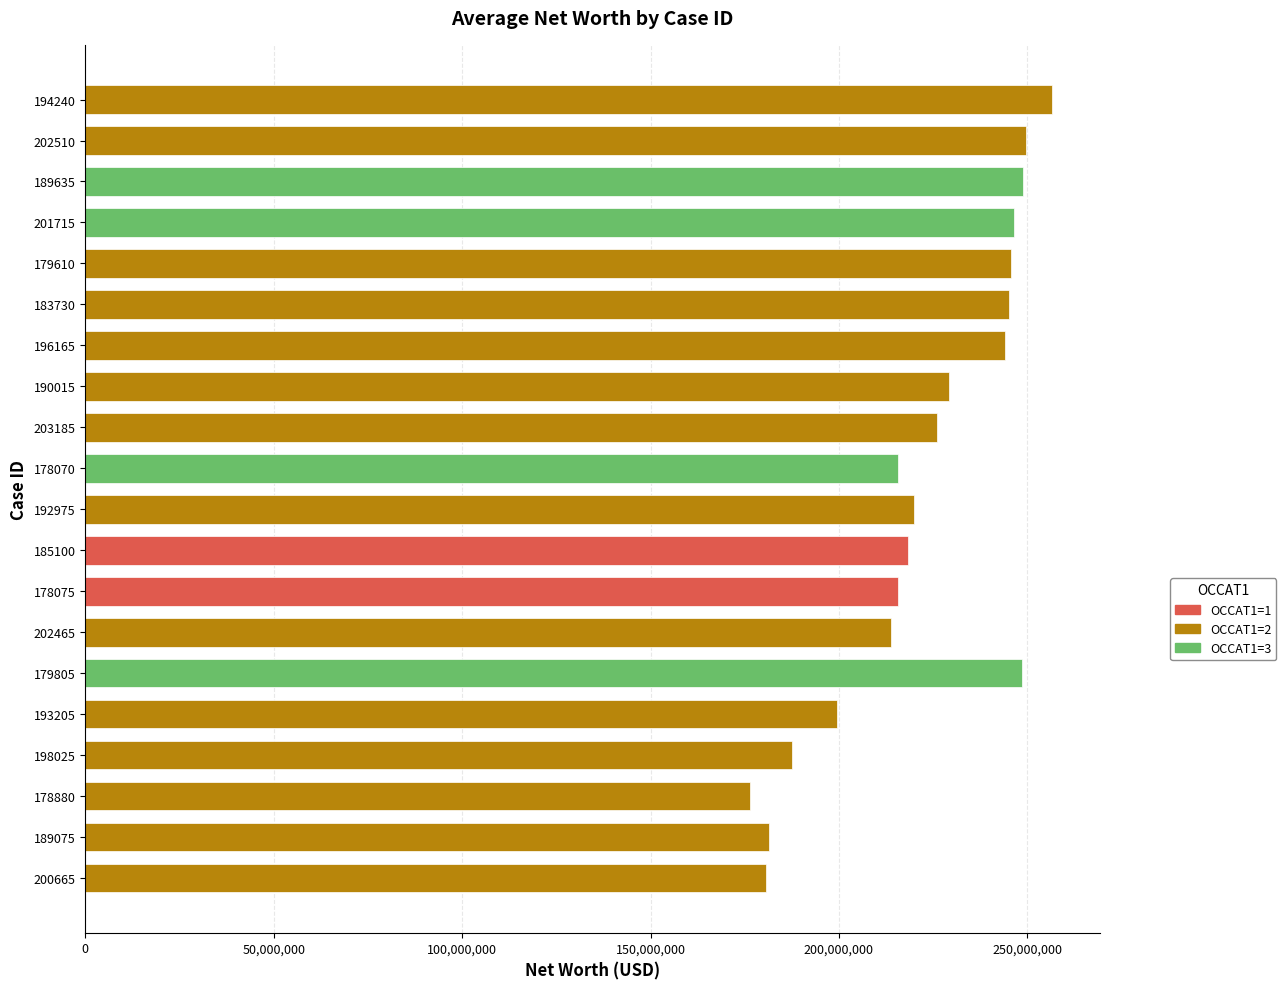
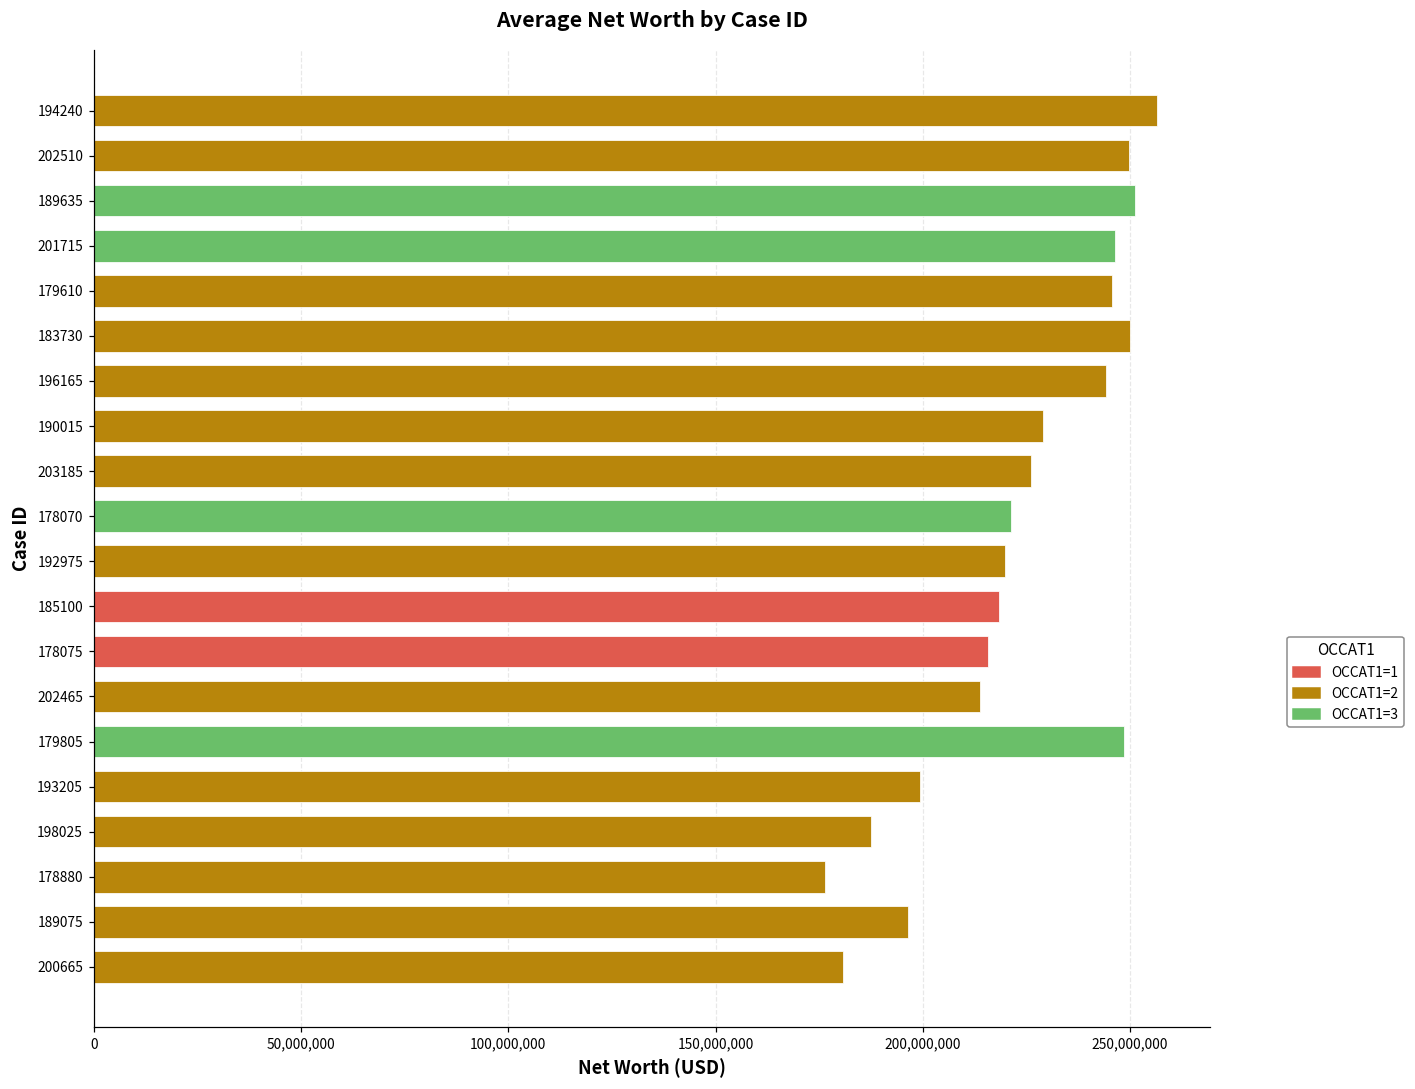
  {
    "194240": "256,000,000",
    "202510": "250,000,000",
-   "189635": "249,000,000",
+   "189635": "251,000,000",
    "201715": "246,000,000",
    "179610": "246,000,000",
-   "183730": "245,000,000",
+   "183730": "250,000,000",
    "196165": "244,000,000",
    "190015": "229,000,000",
    "203185": "226,000,000",
-   "178070": "216,000,000",
+   "178070": "221,000,000",
    "192975": "220,000,000",
    "185100": "218,000,000",
    "178075": "216,000,000",
    "202465": "214,000,000",
    "179805": "249,000,000",
    "193205": "199,000,000",
    "198025": "187,000,000",
    "178880": "176,000,000",
-   "189075": "182,000,000",
+   "189075": "196,000,000",
    "200665": "181,000,000"
  }
